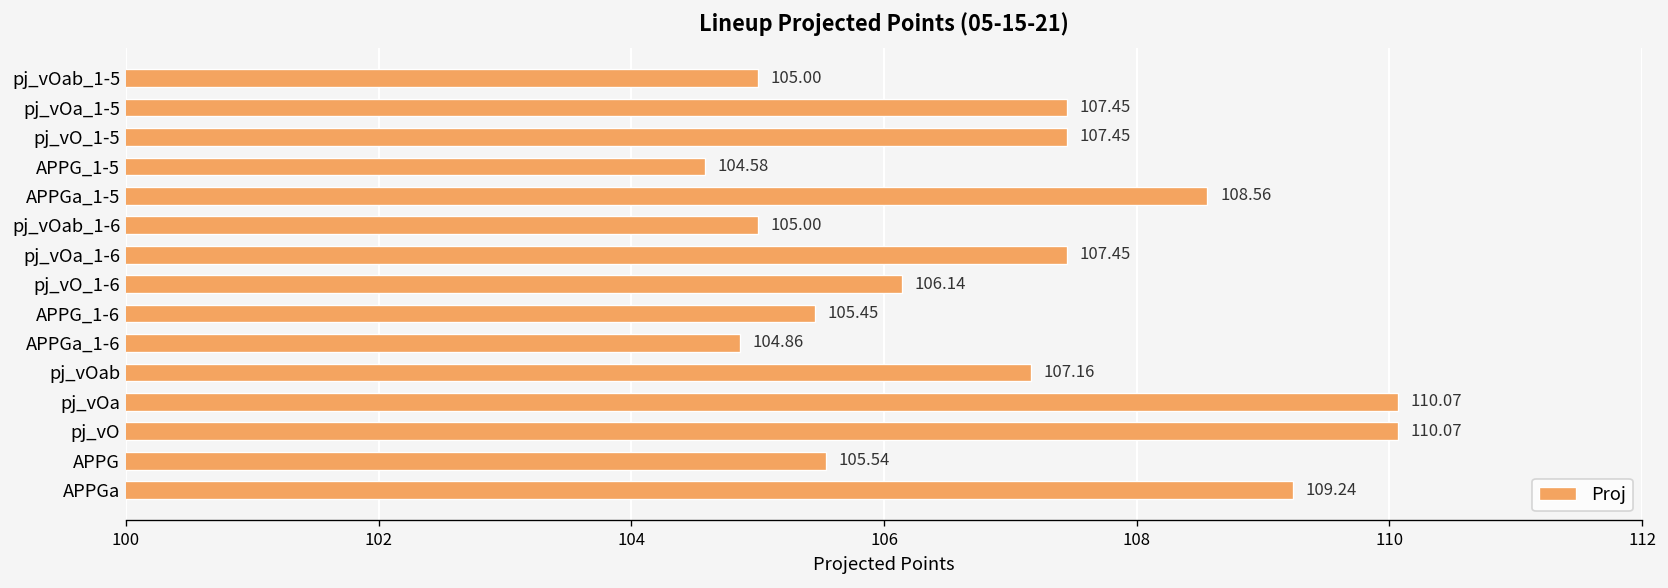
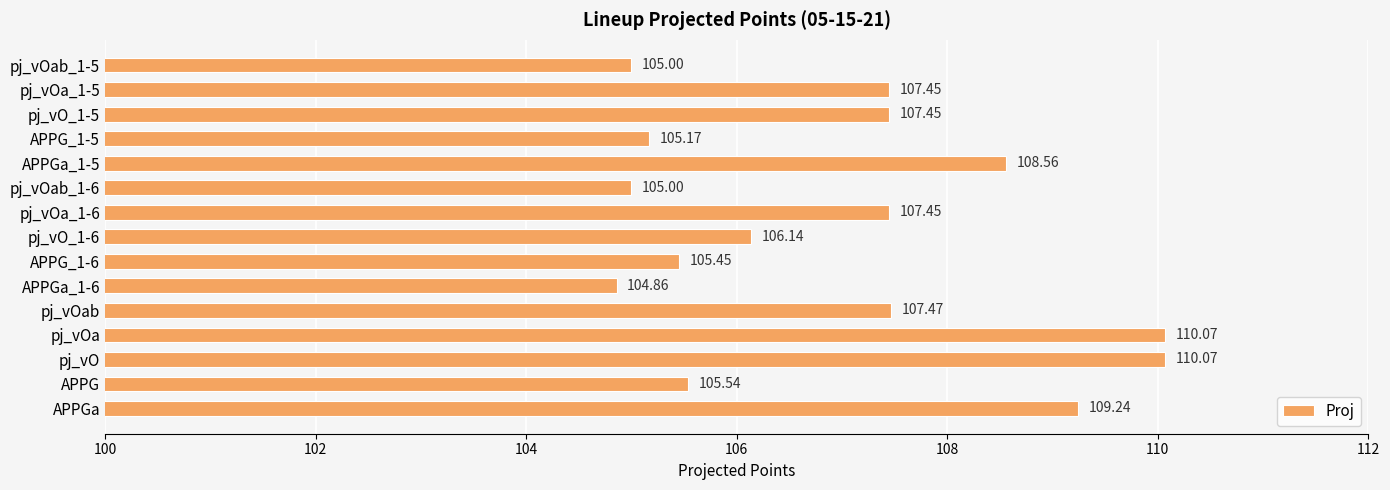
  {
    "pj_vOab_1-5": 105.00,
    "pj_vOa_1-5": 107.45,
    "pj_vO_1-5": 107.45,
-   "APPG_1-5": 104.58,
+   "APPG_1-5": 105.17,
    "APPGa_1-5": 108.56,
    "pj_vOab_1-6": 105.00,
    "pj_vOa_1-6": 107.45,
    "pj_vO_1-6": 106.14,
    "APPG_1-6": 105.45,
    "APPGa_1-6": 104.86,
-   "pj_vOab": 107.16,
+   "pj_vOab": 107.47,
    "pj_vOa": 110.07,
    "pj_vO": 110.07,
    "APPG": 105.54,
    "APPGa": 109.24
  }
